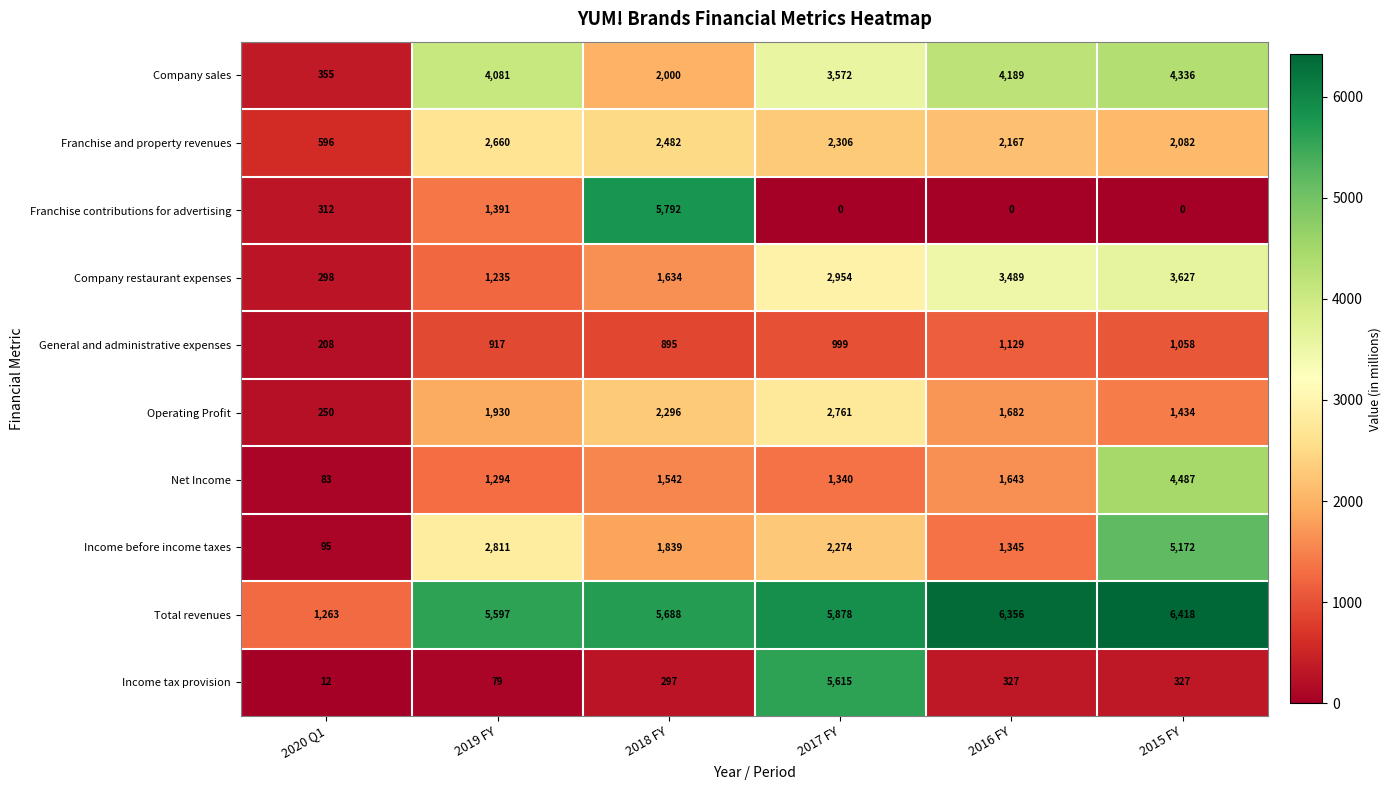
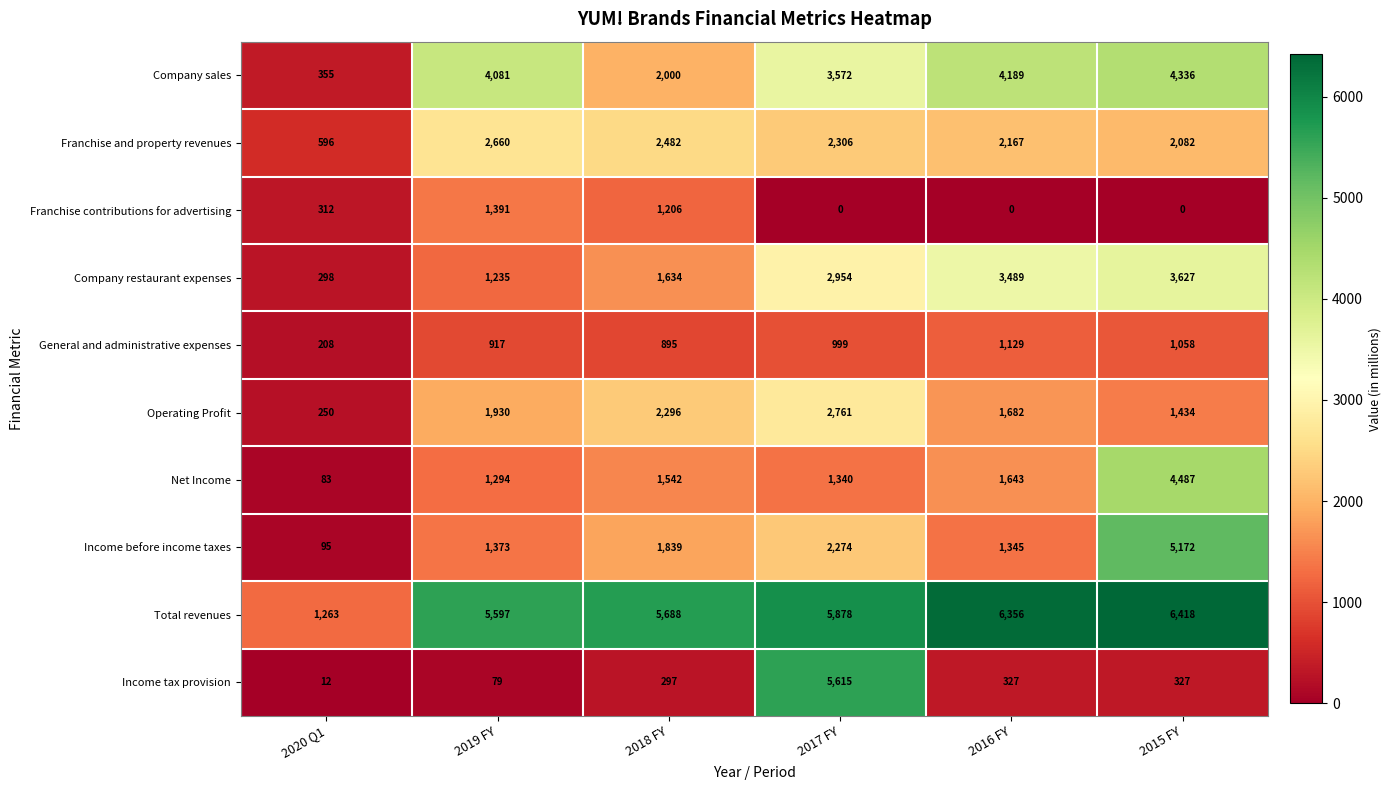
  {
    "Company sales": {
      "2020 Q1": "355",
      "2019 FY": "4,081",
      "2018 FY": "2,000",
      "2017 FY": "3,572",
      "2016 FY": "4,189",
      "2015 FY": "4,336"
    },
    "Franchise and property revenues": {
      "2020 Q1": "596",
      "2019 FY": "2,660",
      "2018 FY": "2,482",
      "2017 FY": "2,306",
      "2016 FY": "2,167",
      "2015 FY": "2,082"
    },
    "Franchise contributions for advertising": {
      "2020 Q1": "312",
      "2019 FY": "1,391",
-     "2018 FY": "5,792",
+     "2018 FY": "1,206",
      "2017 FY": "0",
      "2016 FY": "0",
      "2015 FY": "0"
    },
    "Company restaurant expenses": {
      "2020 Q1": "298",
      "2019 FY": "1,235",
      "2018 FY": "1,634",
      "2017 FY": "2,954",
      "2016 FY": "3,489",
      "2015 FY": "3,627"
    },
    "General and administrative expenses": {
      "2020 Q1": "208",
      "2019 FY": "917",
      "2018 FY": "895",
      "2017 FY": "999",
      "2016 FY": "1,129",
      "2015 FY": "1,058"
    },
    "Operating Profit": {
      "2020 Q1": "250",
      "2019 FY": "1,930",
      "2018 FY": "2,296",
      "2017 FY": "2,761",
      "2016 FY": "1,682",
      "2015 FY": "1,434"
    },
    "Net Income": {
      "2020 Q1": "83",
      "2019 FY": "1,294",
      "2018 FY": "1,542",
      "2017 FY": "1,340",
      "2016 FY": "1,643",
      "2015 FY": "4,487"
    },
    "Income before income taxes": {
      "2020 Q1": "95",
-     "2019 FY": "2,811",
+     "2019 FY": "1,373",
      "2018 FY": "1,839",
      "2017 FY": "2,274",
      "2016 FY": "1,345",
      "2015 FY": "5,172"
    },
    "Total revenues": {
      "2020 Q1": "1,263",
      "2019 FY": "5,597",
      "2018 FY": "5,688",
      "2017 FY": "5,878",
      "2016 FY": "6,356",
      "2015 FY": "6,418"
    },
    "Income tax provision": {
      "2020 Q1": "12",
      "2019 FY": "79",
      "2018 FY": "297",
      "2017 FY": "5,615",
      "2016 FY": "327",
      "2015 FY": "327"
    }
  }
